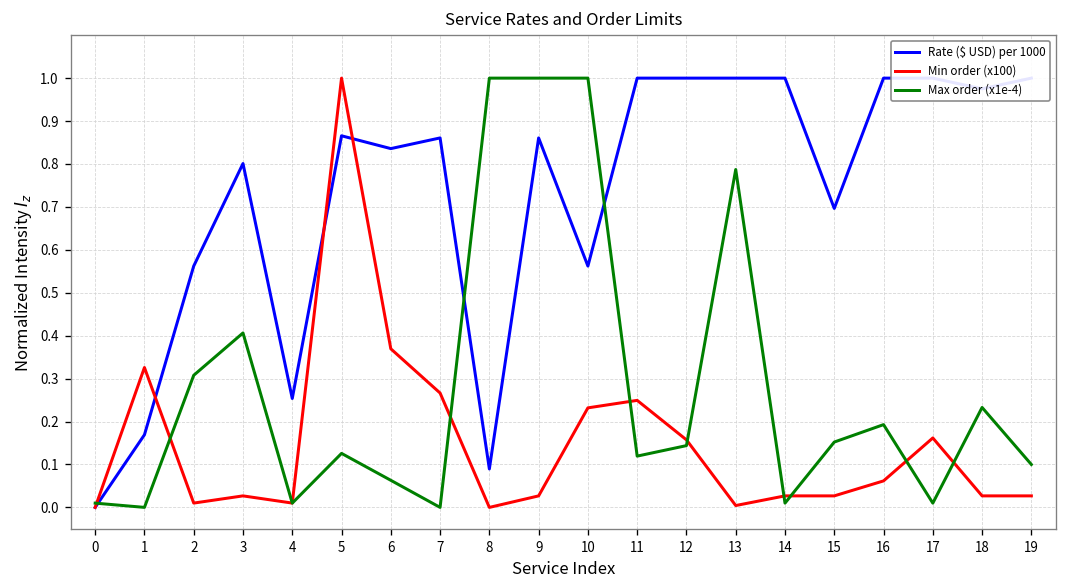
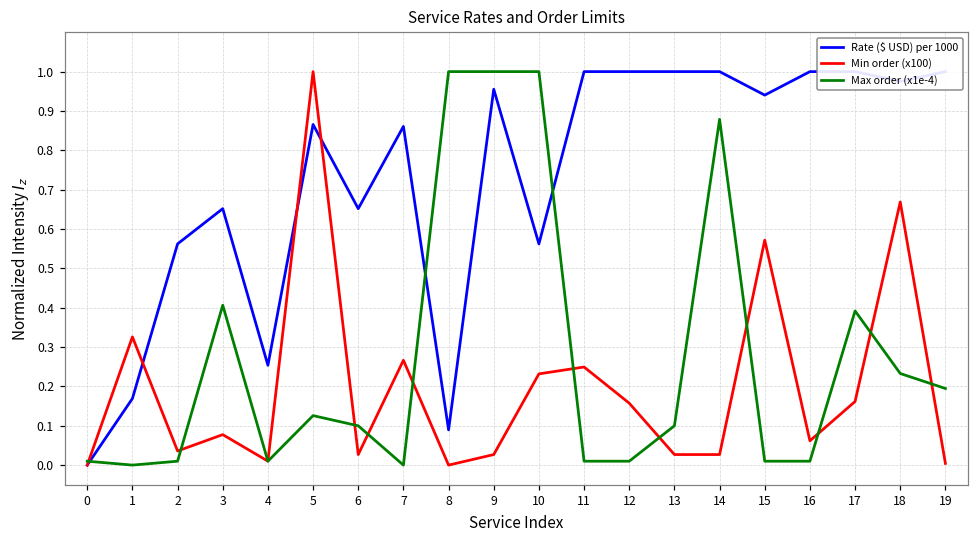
  {
    "Rate ($ USD) per 1000": {
      "1": 0.17,
      "2": 0.56,
-     "3": 0.80,
+     "3": 0.65,
      "4": 0.25,
      "5": 0.87,
-     "6": 0.84,
+     "6": 0.65,
      "7": 0.86,
      "8": 0.09,
-     "9": 0.86,
+     "9": 0.96,
      "10": 0.56,
      "11": 1.00,
      "12": 1.00,
      "13": 1.00,
      "14": 1.00,
-     "15": 0.70,
+     "15": 0.94,
      "16": 1.00
    },
    "Min order (x100)": {
      "1": 0.33,
-     "2": 0.01,
-     "3": 0.03,
+     "2": 0.04,
+     "3": 0.08,
      "5": 1.00,
-     "6": 0.37,
+     "6": 0.03,
      "7": 0.27,
      "8": 0.00,
      "9": 0.03,
      "10": 0.23,
      "11": 0.25,
      "12": 0.16,
-     "13": 0.00,
+     "13": 0.03,
      "14": 0.03,
-     "15": 0.03,
+     "15": 0.57,
      "16": 0.06,
      "17": 0.16,
-     "18": 0.03,
-     "19": 0.03
+     "18": 0.67,
+     "19": 0.00
    },
    "Max order (x1e-4)": {
      "0": 0.01,
      "1": 0.00,
-     "2": 0.31,
+     "2": 0.01,
      "3": 0.41,
      "5": 0.13,
-     "6": 0.06,
+     "6": 0.10,
      "7": 0.00,
      "8": 1.00,
      "9": 1.00,
      "10": 1.00,
-     "11": 0.12,
-     "12": 0.14,
-     "13": 0.79,
-     "14": 0.01,
-     "15": 0.15,
-     "16": 0.19,
-     "17": 0.01,
+     "11": 0.01,
+     "12": 0.01,
+     "13": 0.10,
+     "14": 0.88,
+     "15": 0.01,
+     "16": 0.01,
+     "17": 0.39,
      "18": 0.23,
-     "19": 0.10
+     "19": 0.19
    }
  }
